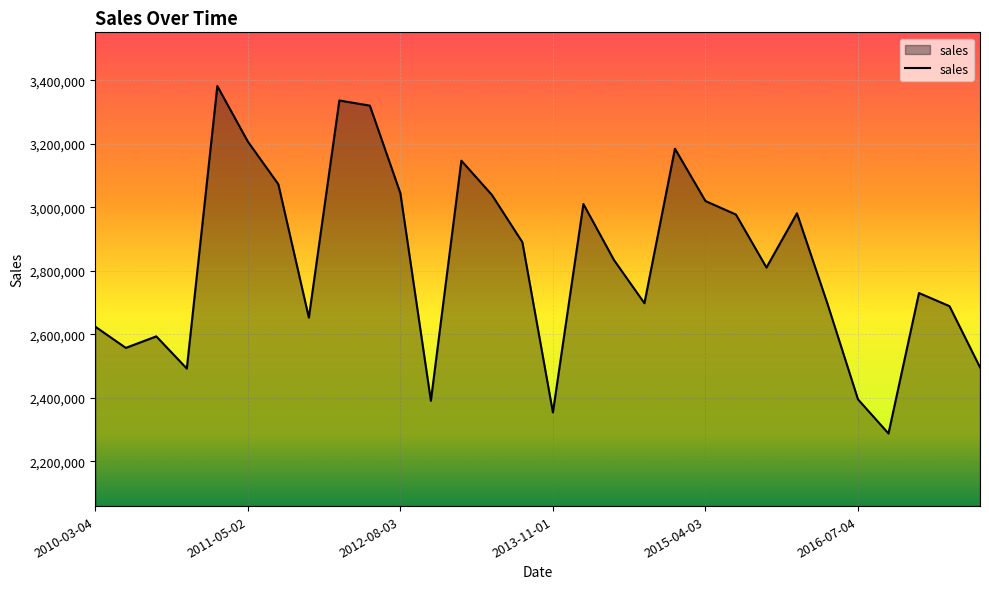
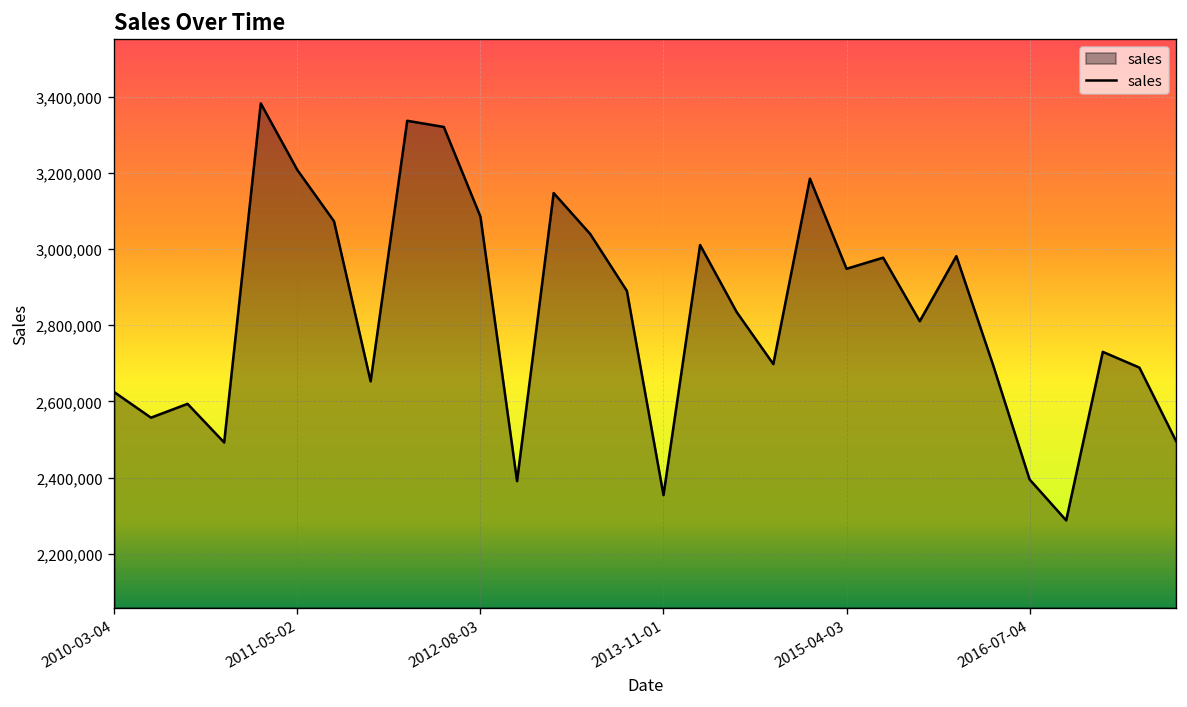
  {
    "2010-03-04": "2,620,000",
    "2011-05-02": "3,210,000",
-   "2012-08-03": "3,040,000",
+   "2012-08-03": "3,090,000",
    "2013-11-01": "2,350,000",
-   "2015-04-03": "3,020,000",
+   "2015-04-03": "2,950,000",
    "2016-07-04": "2,400,000"
  }
